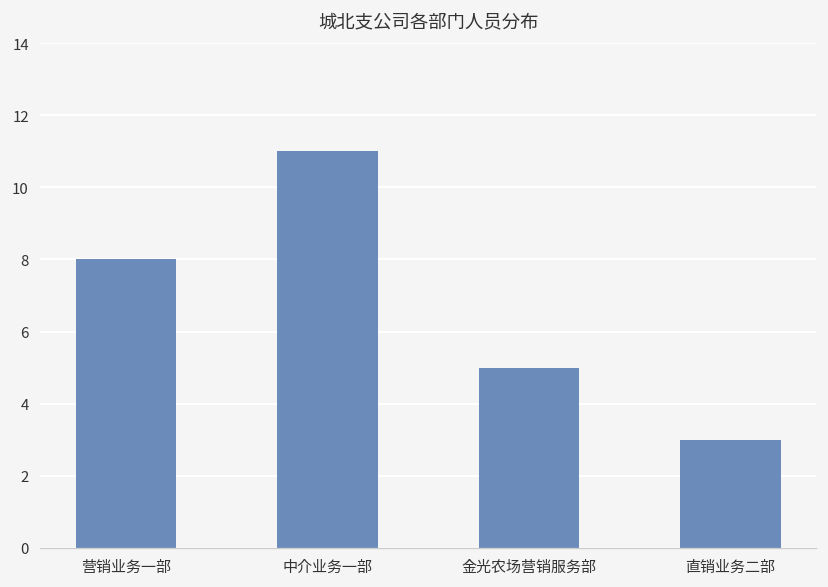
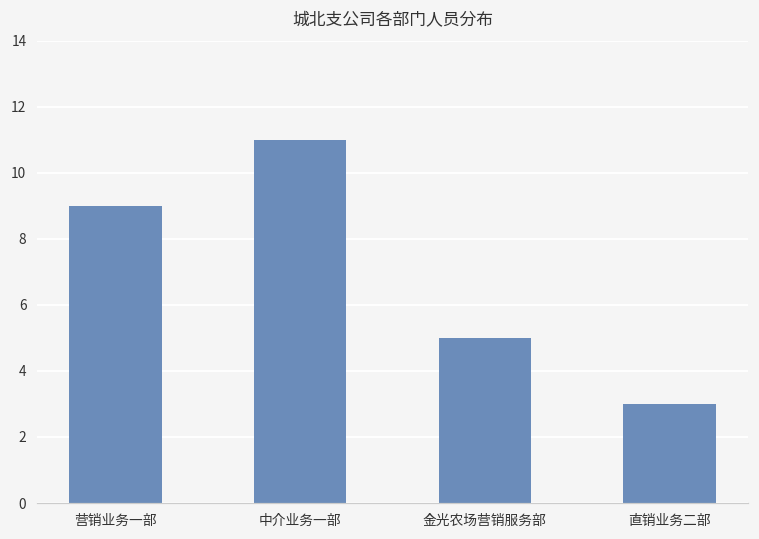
  {
-   "营销业务一部": 8,
+   "营销业务一部": 9,
    "中介业务一部": 11,
    "金光农场营销服务部": 5,
    "直销业务二部": 3
  }
